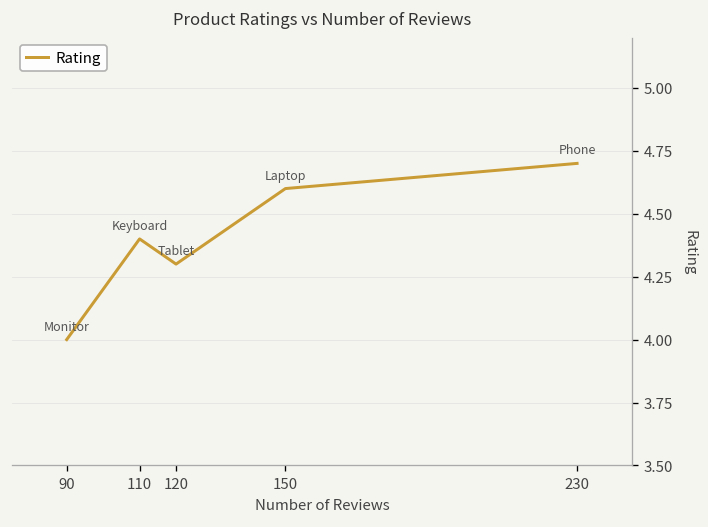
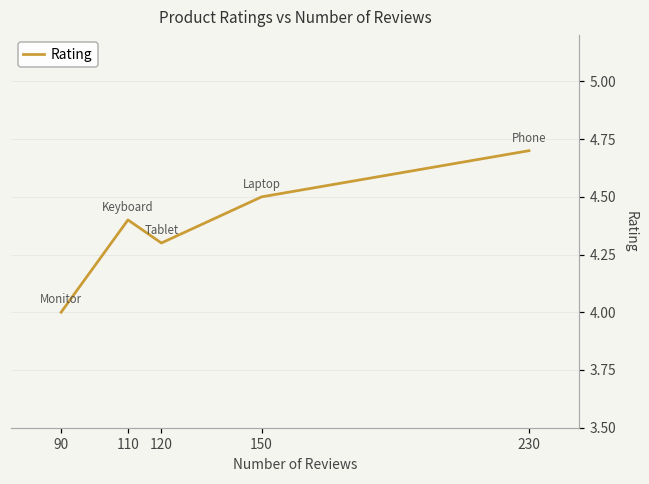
  {
    "90": 4.0,
    "110": 4.4,
    "120": 4.3,
-   "150": 4.6,
+   "150": 4.5,
    "230": 4.7
  }
